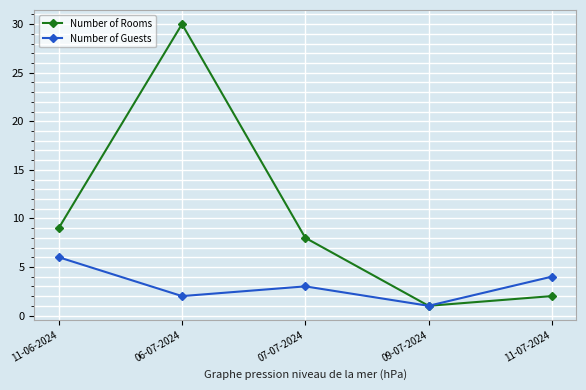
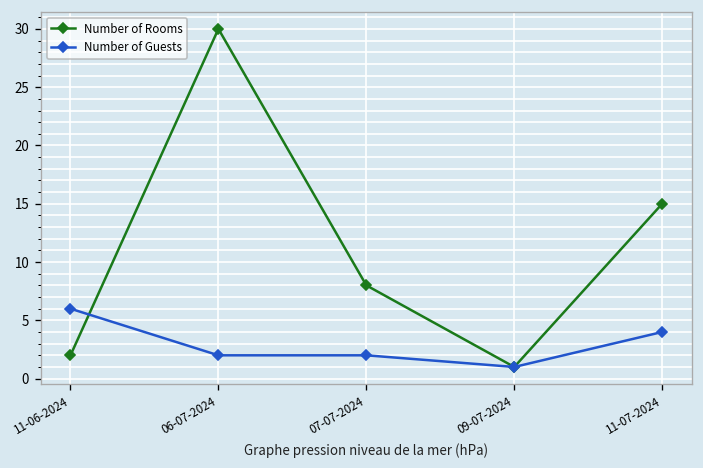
  {
    "Number of Rooms": {
-     "11-06-2024": 9,
+     "11-06-2024": 2,
      "06-07-2024": 30,
      "07-07-2024": 8,
-     "11-07-2024": 2
+     "11-07-2024": 15
    },
    "Number of Guests": {
      "11-06-2024": 6,
      "06-07-2024": 2,
-     "07-07-2024": 3,
+     "07-07-2024": 2,
      "11-07-2024": 4
    }
  }
